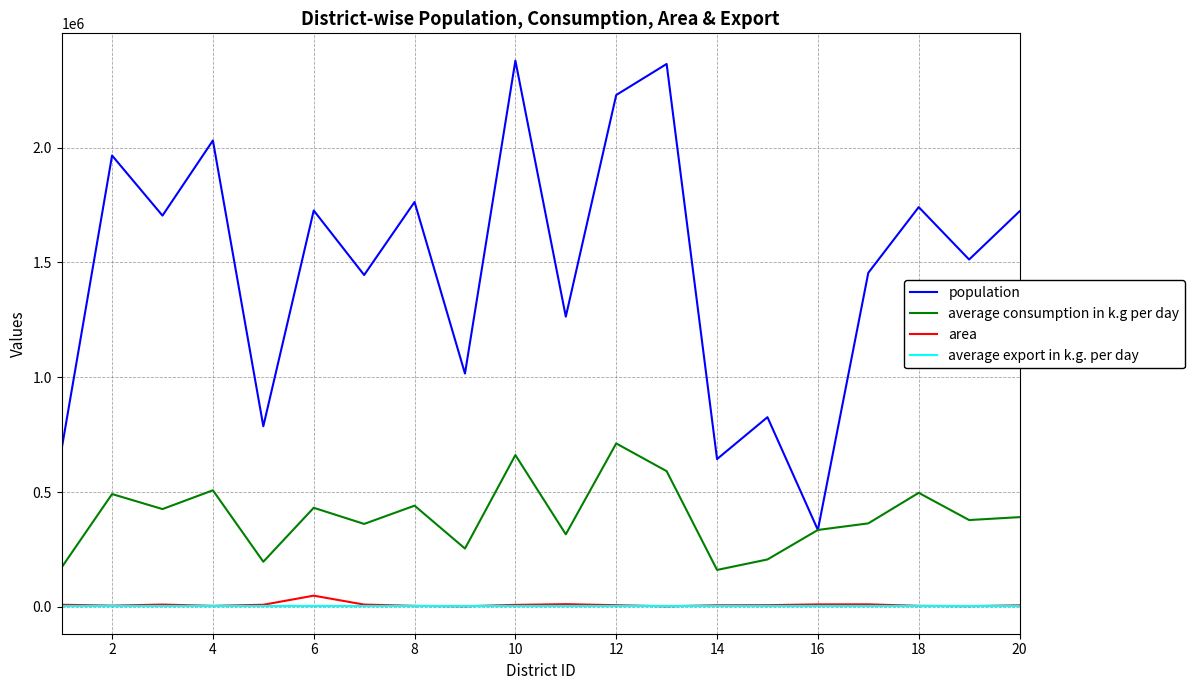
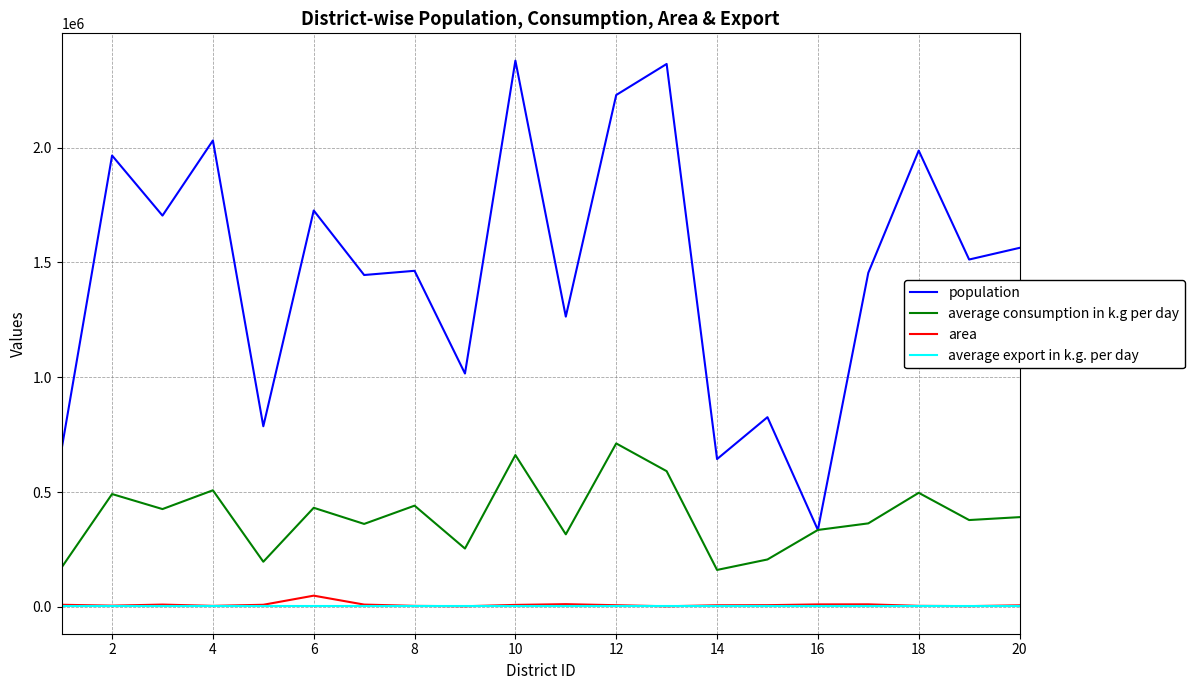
  {
    "population": {
      "2": 1970000,
      "4": 2030000,
      "6": 1730000,
-     "8": 1760000,
+     "8": 1460000,
      "10": 2380000,
      "12": 2230000,
      "14": 640000,
-     "18": 1740000,
-     "20": 1720000
+     "18": 1990000,
+     "20": 1560000
    },
    "average consumption in k.g per day": {
      "2": 490000,
      "4": 510000,
      "6": 430000,
      "8": 440000,
      "10": 660000,
      "12": 710000,
      "14": 160000,
      "18": 500000,
      "20": 390000
    },
    "area": {
      "6": 50000
    },
    "average export in k.g. per day": {
      "6": 0
    }
  }
